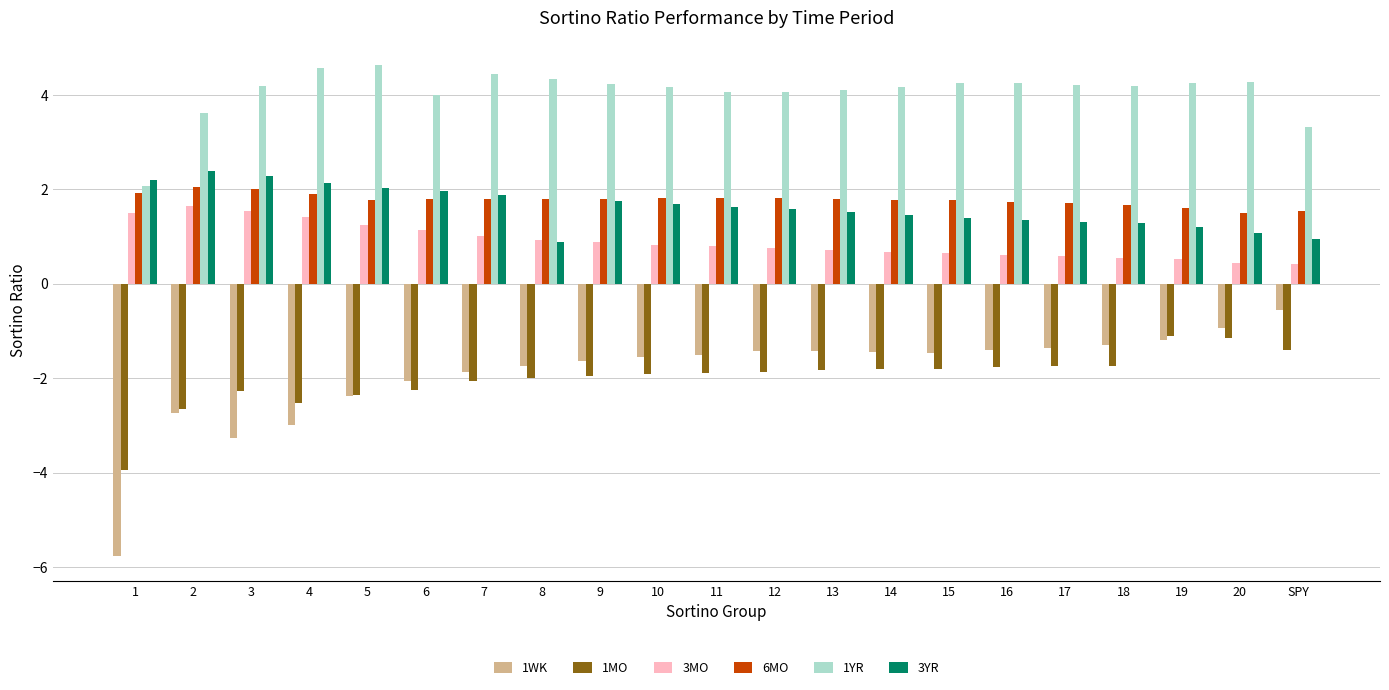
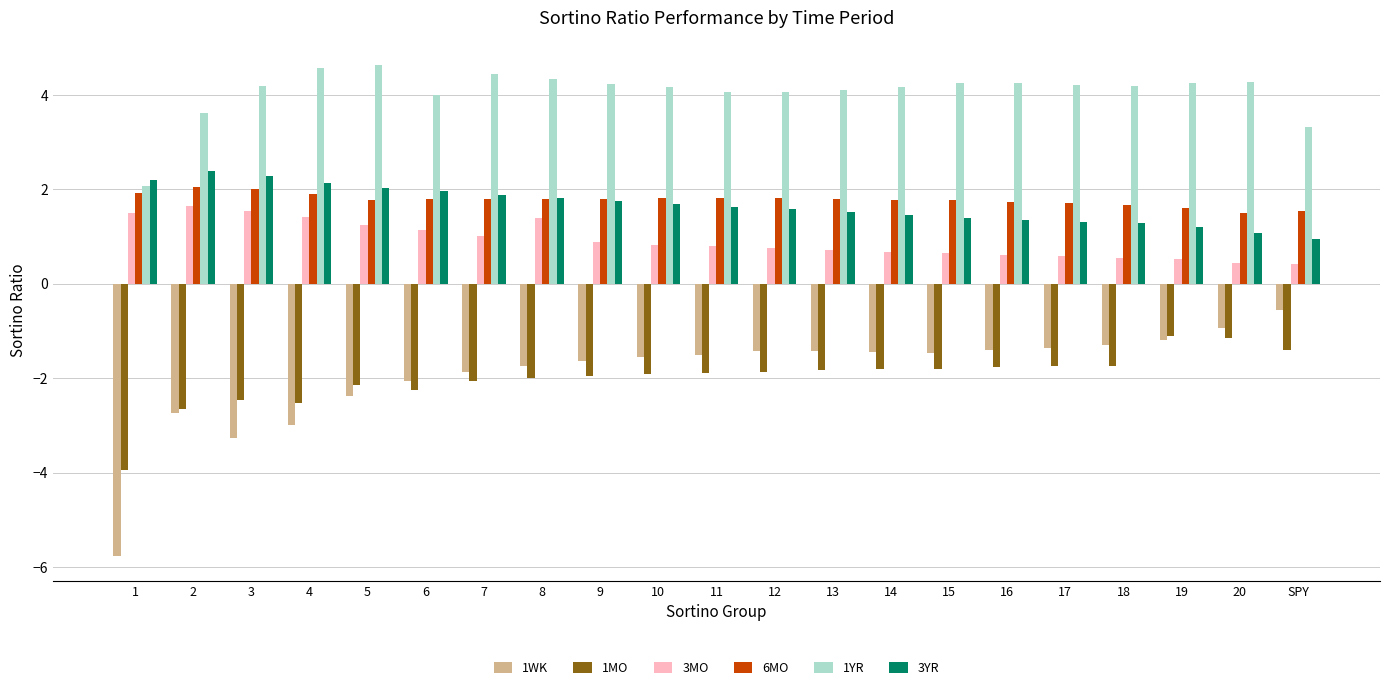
  {
    "1WK": {
      "1": -5.8,
      "2": -2.7,
      "3": -3.3,
      "4": -3.0,
      "5": -2.4,
      "6": -2.1,
      "7": -1.9,
      "8": -1.7,
      "9": -1.6,
      "10": -1.6,
      "11": -1.5,
      "12": -1.4,
      "13": -1.4,
      "14": -1.5,
      "15": -1.5,
      "16": -1.4,
      "17": -1.4,
      "18": -1.3,
      "19": -1.2,
      "20": -0.9,
      "SPY": -0.5
    },
    "1MO": {
      "1": -3.9,
      "2": -2.7,
-     "3": -2.3,
+     "3": -2.5,
      "4": -2.5,
-     "5": -2.4,
+     "5": -2.2,
      "6": -2.2,
      "7": -2.1,
      "8": -2.0,
      "9": -2.0,
      "10": -1.9,
      "11": -1.9,
      "12": -1.9,
      "13": -1.8,
      "14": -1.8,
      "15": -1.8,
      "16": -1.8,
      "17": -1.7,
      "18": -1.7,
      "19": -1.1,
      "20": -1.2,
      "SPY": -1.4
    },
    "3MO": {
      "1": 1.5,
      "2": 1.6,
      "3": 1.5,
      "4": 1.4,
      "5": 1.2,
      "6": 1.1,
      "7": 1.0,
-     "8": 0.9,
+     "8": 1.4,
      "9": 0.9,
      "10": 0.8,
      "11": 0.8,
      "12": 0.8,
      "13": 0.7,
      "14": 0.7,
      "15": 0.6,
      "16": 0.6,
      "17": 0.6,
      "18": 0.6,
      "19": 0.5,
      "20": 0.4,
      "SPY": 0.4
    },
    "6MO": {
      "1": 1.9,
      "2": 2.0,
      "3": 2.0,
      "4": 1.9,
      "5": 1.8,
      "6": 1.8,
      "7": 1.8,
      "8": 1.8,
      "9": 1.8,
      "10": 1.8,
      "11": 1.8,
      "12": 1.8,
      "13": 1.8,
      "14": 1.8,
      "15": 1.8,
      "16": 1.7,
      "17": 1.7,
      "18": 1.7,
      "19": 1.6,
      "20": 1.5,
      "SPY": 1.5
    },
    "1YR": {
      "1": 2.1,
      "2": 3.6,
      "3": 4.2,
      "4": 4.6,
      "5": 4.6,
      "6": 4.0,
      "7": 4.4,
      "8": 4.3,
      "9": 4.2,
      "10": 4.2,
      "11": 4.1,
      "12": 4.1,
      "13": 4.1,
      "14": 4.2,
      "15": 4.2,
      "16": 4.3,
      "17": 4.2,
      "18": 4.2,
      "19": 4.3,
      "20": 4.3,
      "SPY": 3.3
    },
    "3YR": {
      "1": 2.2,
      "2": 2.4,
      "3": 2.3,
      "4": 2.1,
      "5": 2.0,
      "6": 2.0,
      "7": 1.9,
-     "8": 0.9,
+     "8": 1.8,
      "9": 1.7,
      "10": 1.7,
      "11": 1.6,
      "12": 1.6,
      "13": 1.5,
      "14": 1.5,
      "15": 1.4,
      "16": 1.3,
      "17": 1.3,
      "18": 1.3,
      "19": 1.2,
      "20": 1.1,
      "SPY": 0.9
    }
  }
